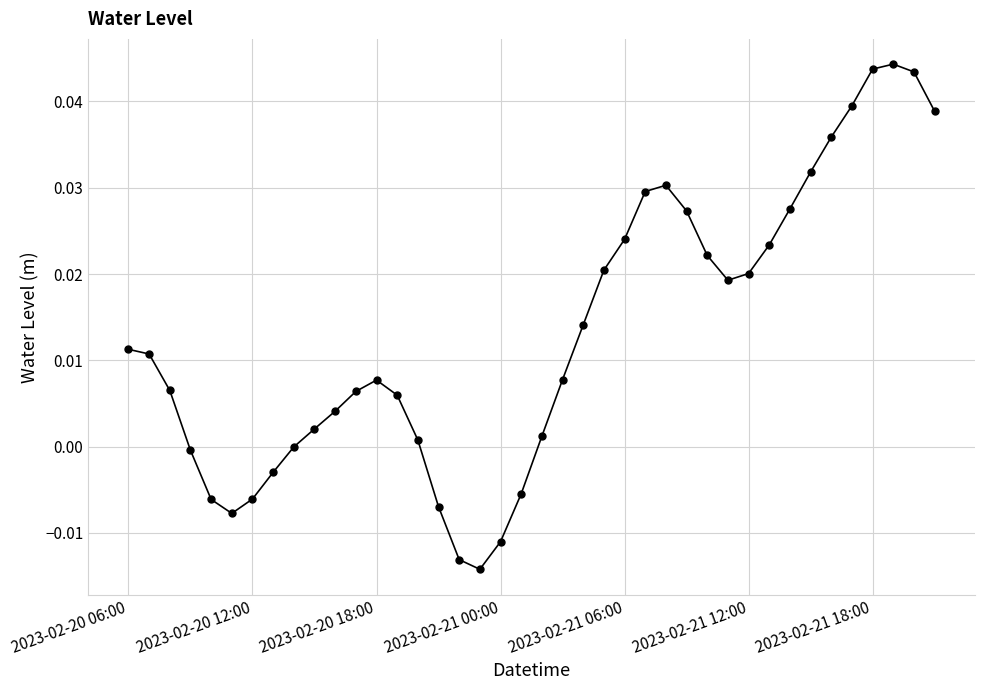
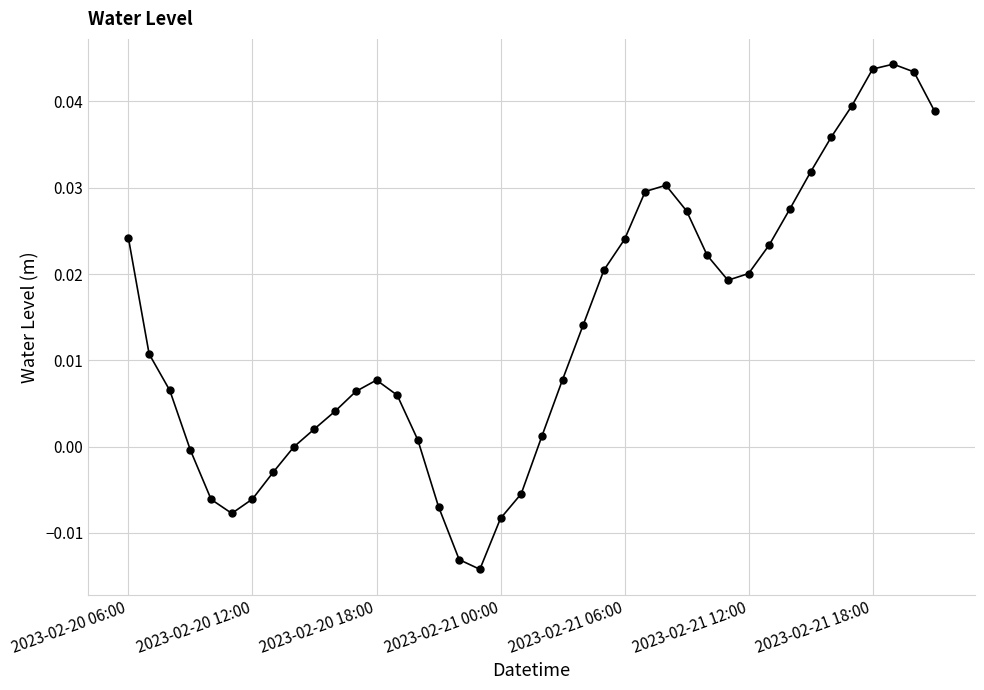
  {
-   "2023-02-20 06:00": 0.011,
+   "2023-02-20 06:00": 0.024,
    "2023-02-20 12:00": -0.006,
    "2023-02-20 18:00": 0.008,
-   "2023-02-21 00:00": -0.011,
+   "2023-02-21 00:00": -0.008,
    "2023-02-21 06:00": 0.024,
    "2023-02-21 12:00": 0.020,
    "2023-02-21 18:00": 0.044
  }
